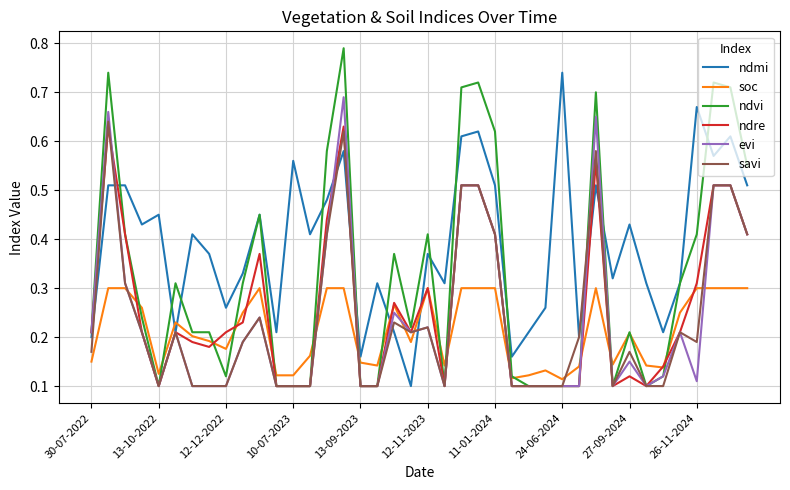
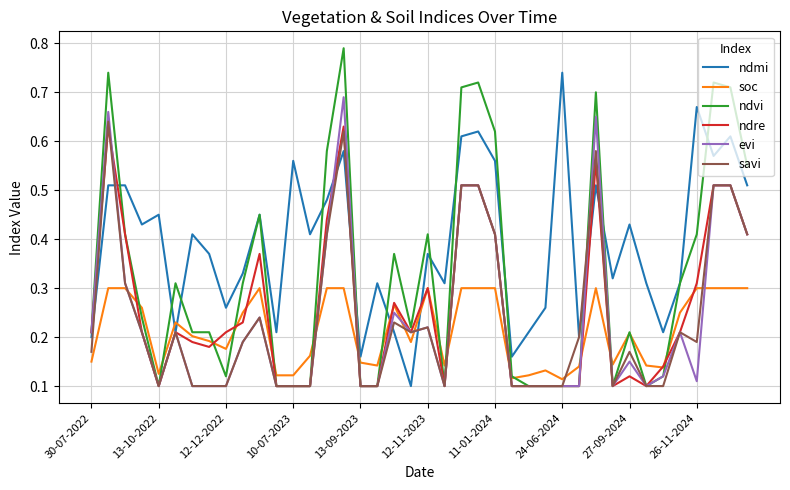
  {
    "ndmi": {
      "30-07-2022": 0.20,
      "13-10-2022": 0.45,
      "12-12-2022": 0.26,
      "10-07-2023": 0.56,
      "13-09-2023": 0.16,
      "12-11-2023": 0.37,
-     "11-01-2024": 0.51,
+     "11-01-2024": 0.56,
      "24-06-2024": 0.74,
      "27-09-2024": 0.43,
      "26-11-2024": 0.67
    },
    "soc": {
      "30-07-2022": 0.15,
      "13-10-2022": 0.13,
      "12-12-2022": 0.18,
      "10-07-2023": 0.12,
      "13-09-2023": 0.15,
      "11-01-2024": 0.30,
      "24-06-2024": 0.11,
      "26-11-2024": 0.30
    },
    "ndvi": {
      "12-12-2022": 0.12,
      "12-11-2023": 0.41,
      "11-01-2024": 0.62,
      "26-11-2024": 0.41
    },
    "ndre": {
      "12-12-2022": 0.21,
      "27-09-2024": 0.12,
      "26-11-2024": 0.31
    },
    "evi": {
      "27-09-2024": 0.15,
      "26-11-2024": 0.11
    },
    "savi": {
      "30-07-2022": 0.17,
      "27-09-2024": 0.17,
      "26-11-2024": 0.19
    }
  }
